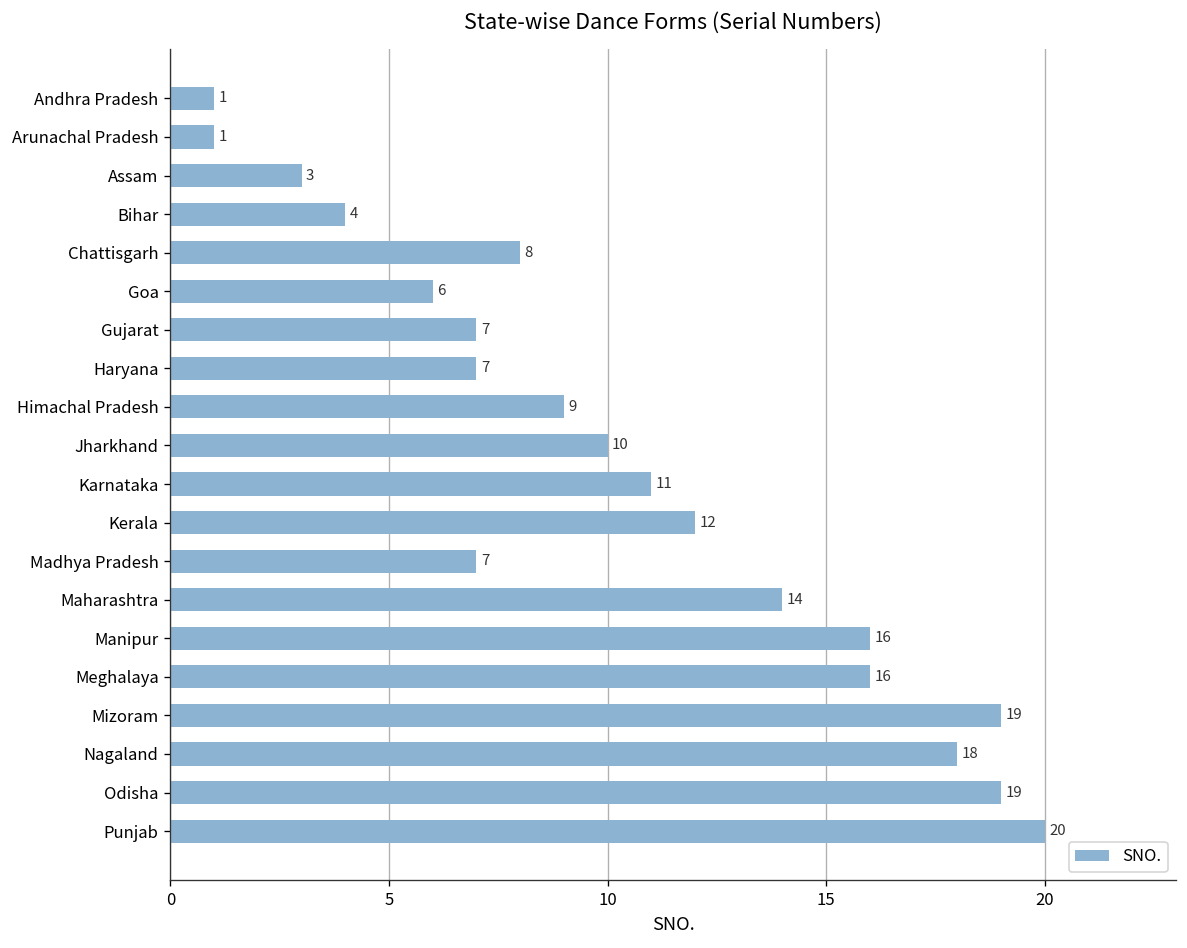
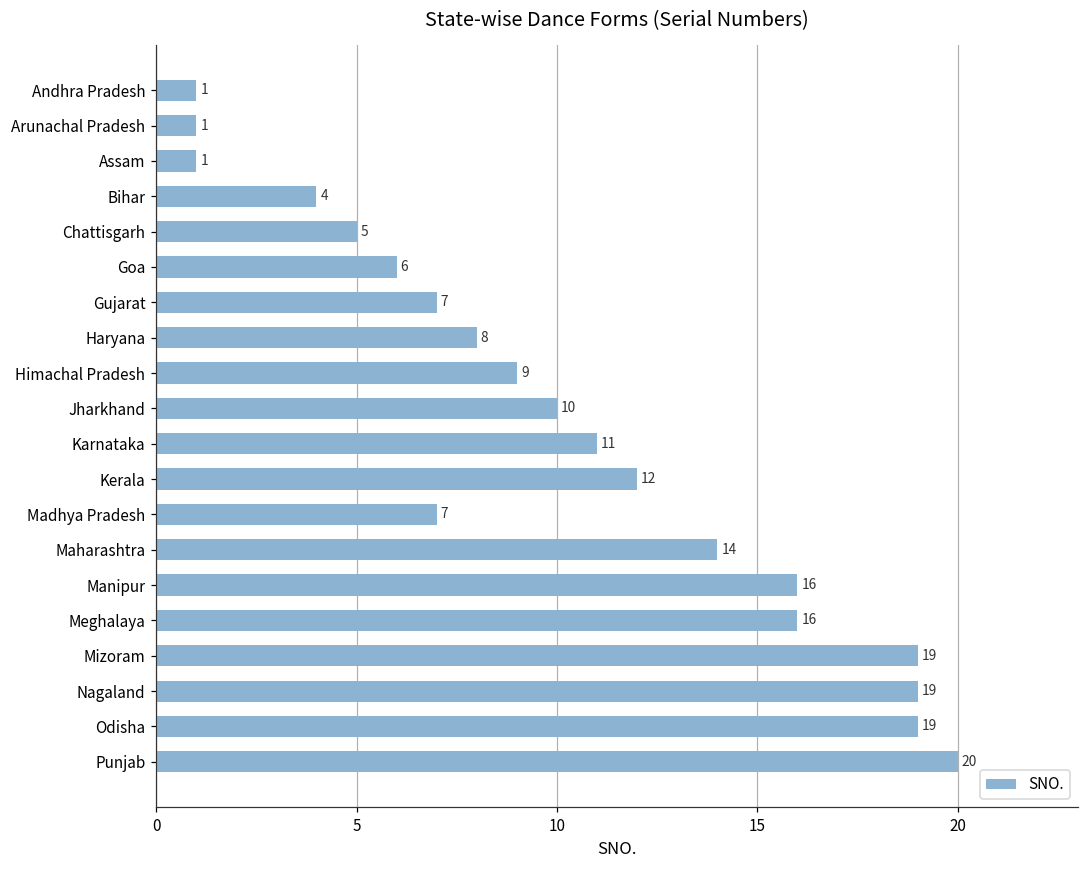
  {
    "Andhra Pradesh": 1,
    "Arunachal Pradesh": 1,
-   "Assam": 3,
+   "Assam": 1,
    "Bihar": 4,
-   "Chattisgarh": 8,
+   "Chattisgarh": 5,
    "Goa": 6,
    "Gujarat": 7,
-   "Haryana": 7,
+   "Haryana": 8,
    "Himachal Pradesh": 9,
    "Jharkhand": 10,
    "Karnataka": 11,
    "Kerala": 12,
    "Madhya Pradesh": 7,
    "Maharashtra": 14,
    "Manipur": 16,
    "Meghalaya": 16,
    "Mizoram": 19,
-   "Nagaland": 18,
+   "Nagaland": 19,
    "Odisha": 19,
    "Punjab": 20
  }
